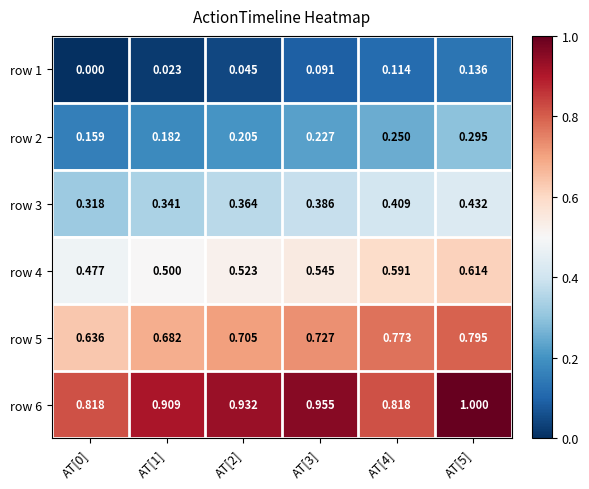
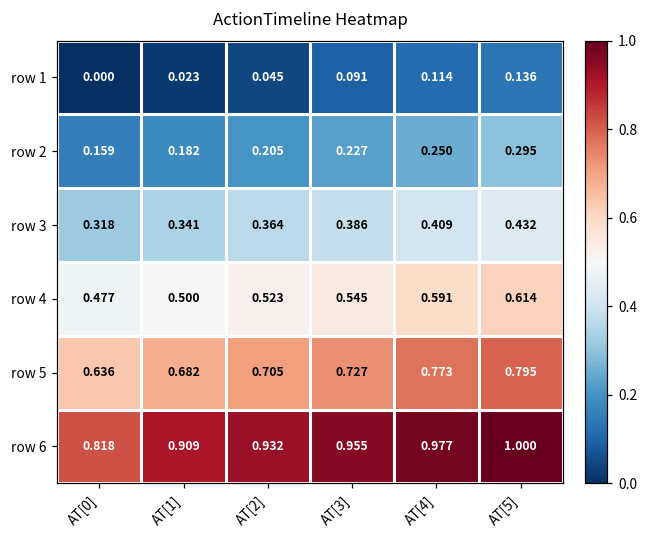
  {
    "row 1": {
      "AT[0]": 0.000,
      "AT[1]": 0.023,
      "AT[2]": 0.045,
      "AT[3]": 0.091,
      "AT[4]": 0.114,
      "AT[5]": 0.136
    },
    "row 2": {
      "AT[0]": 0.159,
      "AT[1]": 0.182,
      "AT[2]": 0.205,
      "AT[3]": 0.227,
      "AT[4]": 0.250,
      "AT[5]": 0.295
    },
    "row 3": {
      "AT[0]": 0.318,
      "AT[1]": 0.341,
      "AT[2]": 0.364,
      "AT[3]": 0.386,
      "AT[4]": 0.409,
      "AT[5]": 0.432
    },
    "row 4": {
      "AT[0]": 0.477,
      "AT[1]": 0.500,
      "AT[2]": 0.523,
      "AT[3]": 0.545,
      "AT[4]": 0.591,
      "AT[5]": 0.614
    },
    "row 5": {
      "AT[0]": 0.636,
      "AT[1]": 0.682,
      "AT[2]": 0.705,
      "AT[3]": 0.727,
      "AT[4]": 0.773,
      "AT[5]": 0.795
    },
    "row 6": {
      "AT[0]": 0.818,
      "AT[1]": 0.909,
      "AT[2]": 0.932,
      "AT[3]": 0.955,
-     "AT[4]": 0.818,
+     "AT[4]": 0.977,
      "AT[5]": 1.000
    }
  }
